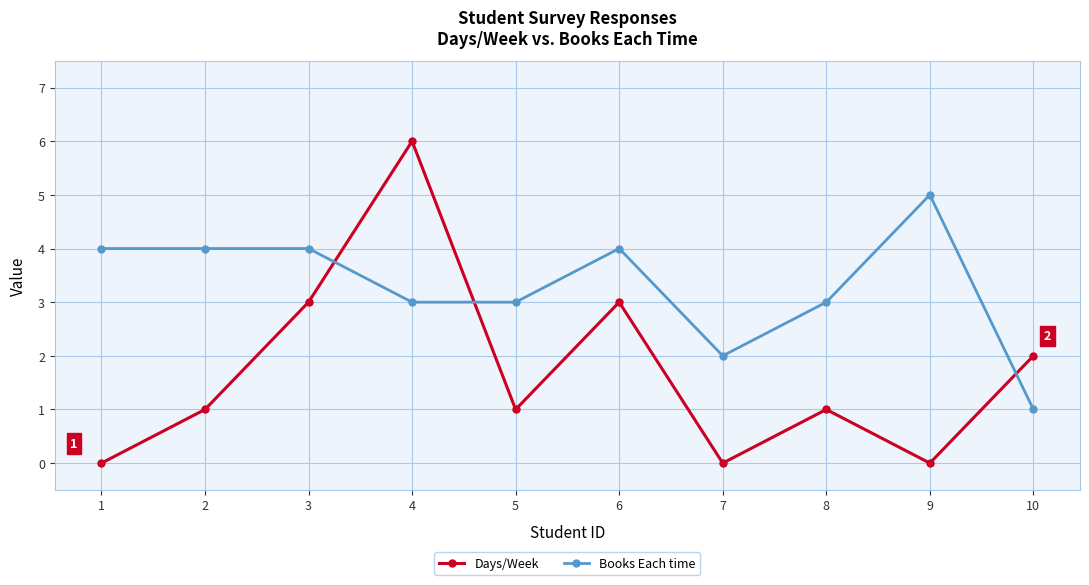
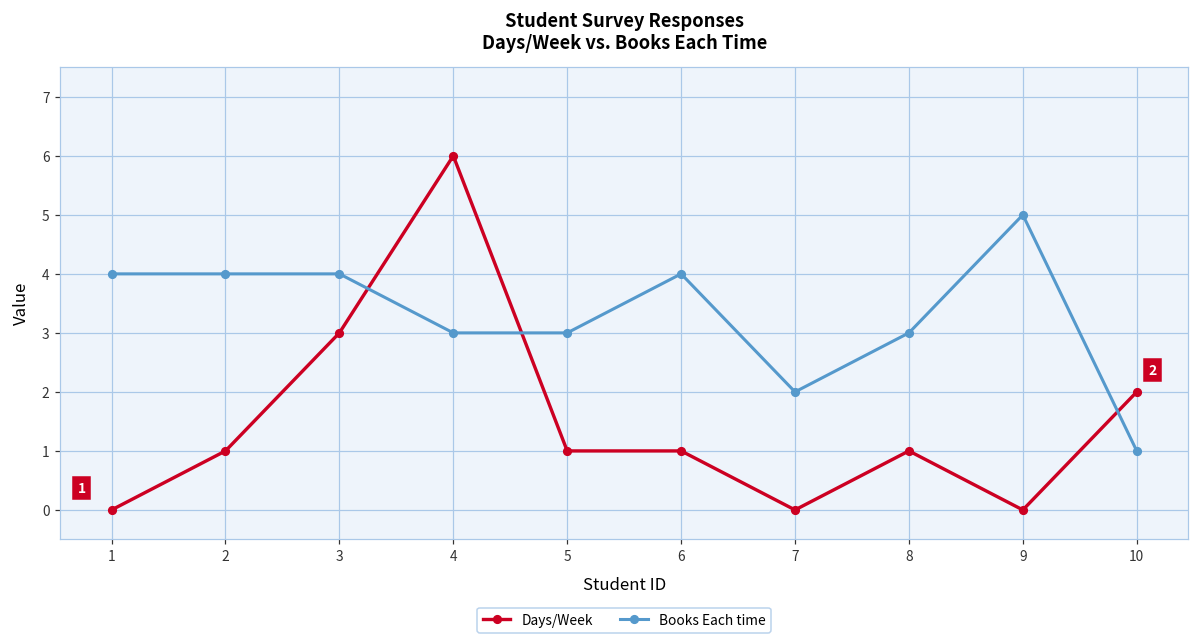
  {
    "Days/Week": {
      "1": 0,
      "2": 1,
      "3": 3,
      "4": 6,
      "5": 1,
-     "6": 3,
+     "6": 1,
      "7": 0,
      "8": 1,
      "9": 0
    },
    "Books Each time": {
      "1": 4,
      "2": 4,
      "3": 4,
      "4": 3,
      "5": 3,
      "6": 4,
      "7": 2,
      "8": 3,
      "9": 5,
      "10": 1
    }
  }
